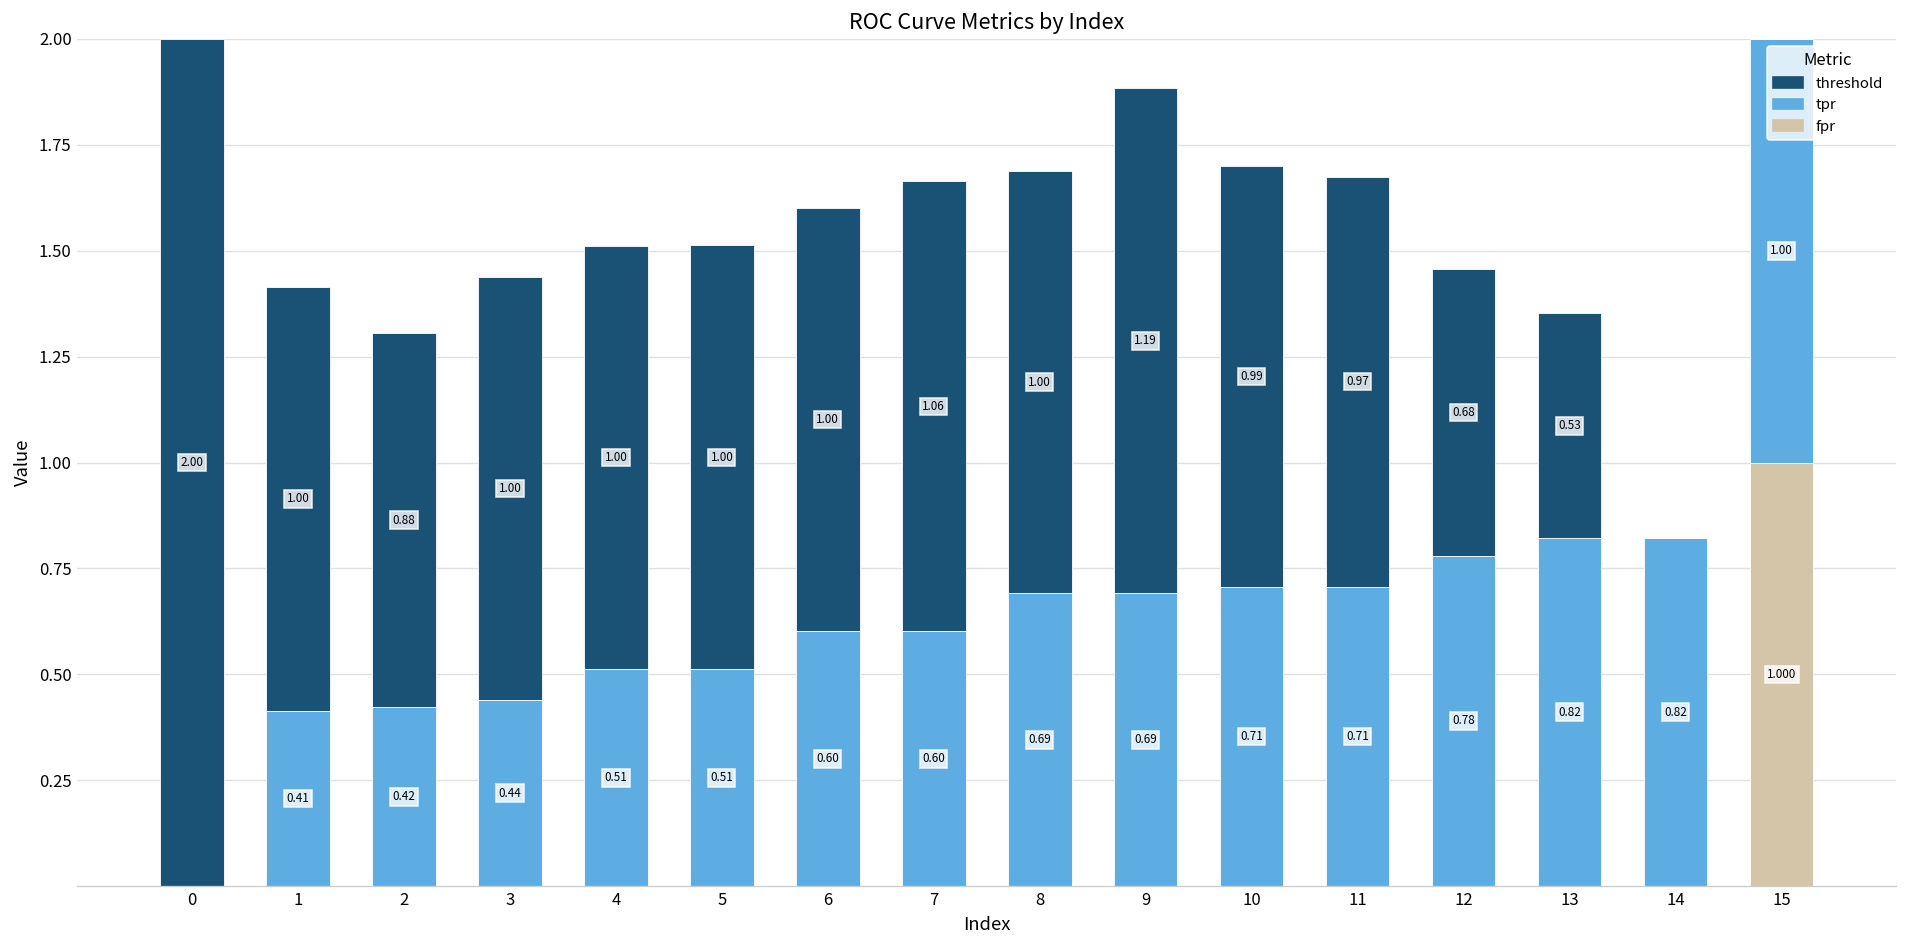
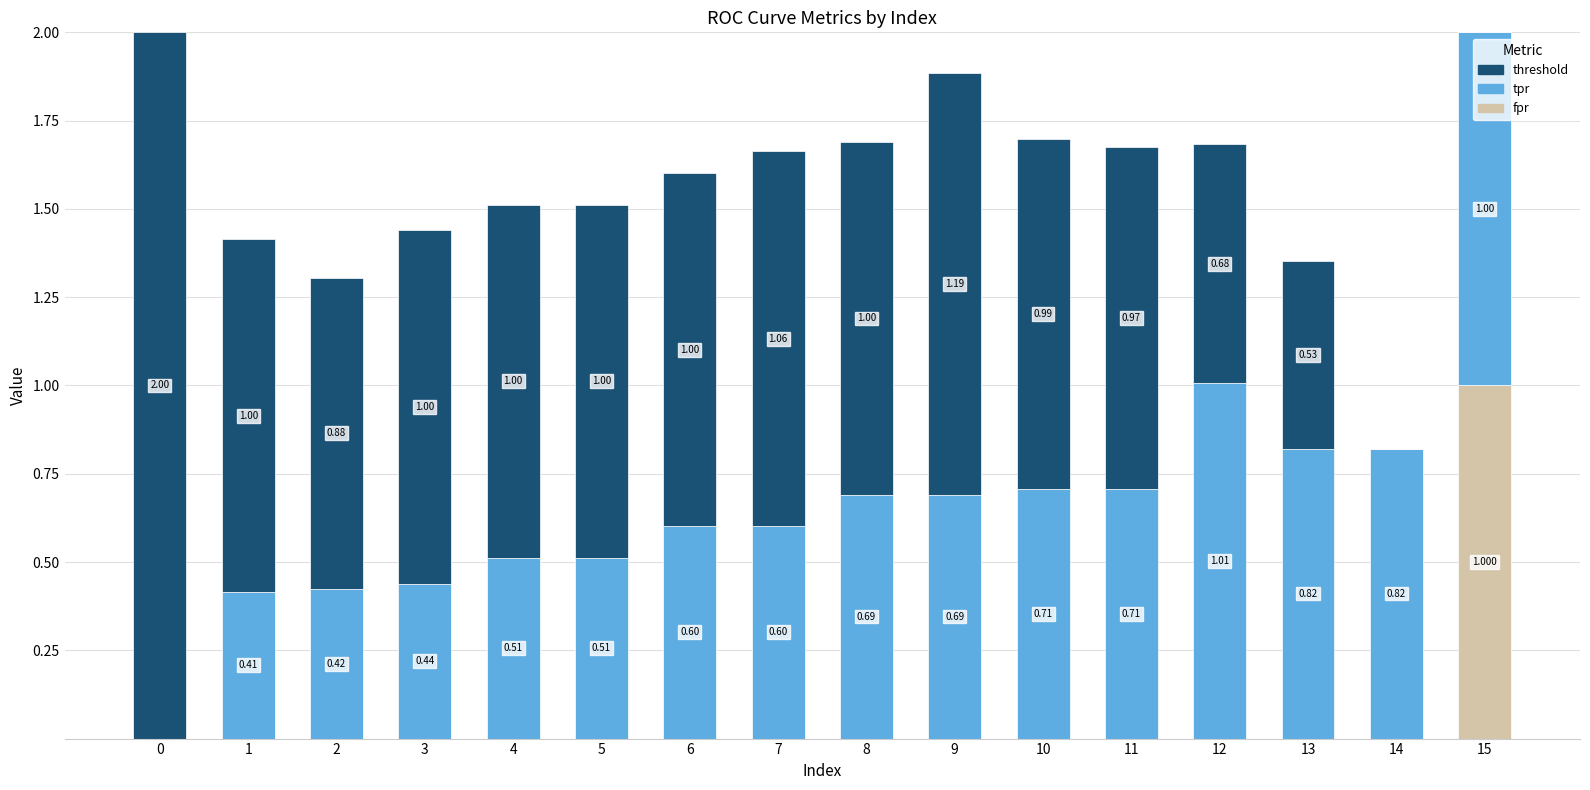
  {
    "fpr": {
      "0": 0.00
    },
    "tpr": {
-     "12": 0.78
+     "12": 1.01
    },
    "threshold": {
      "15": 0.00
    }
  }
